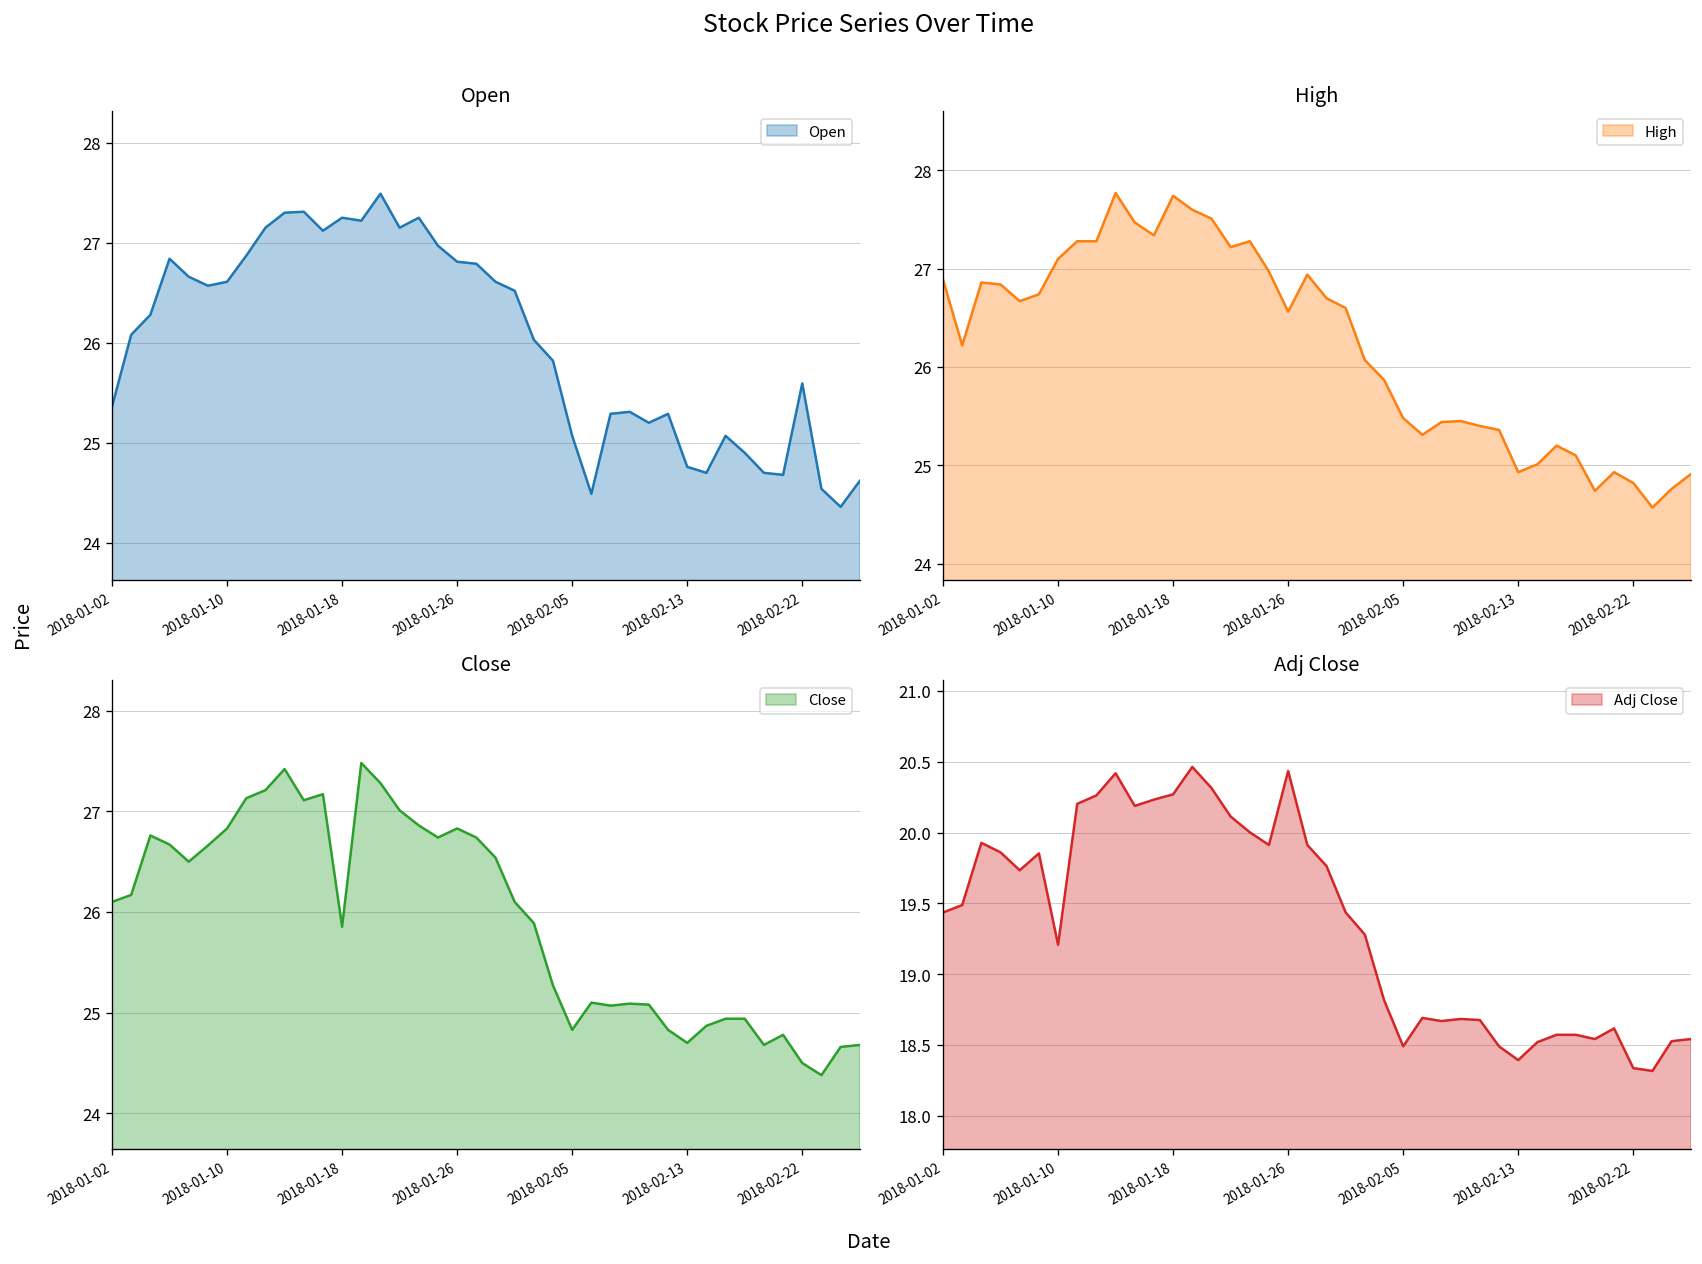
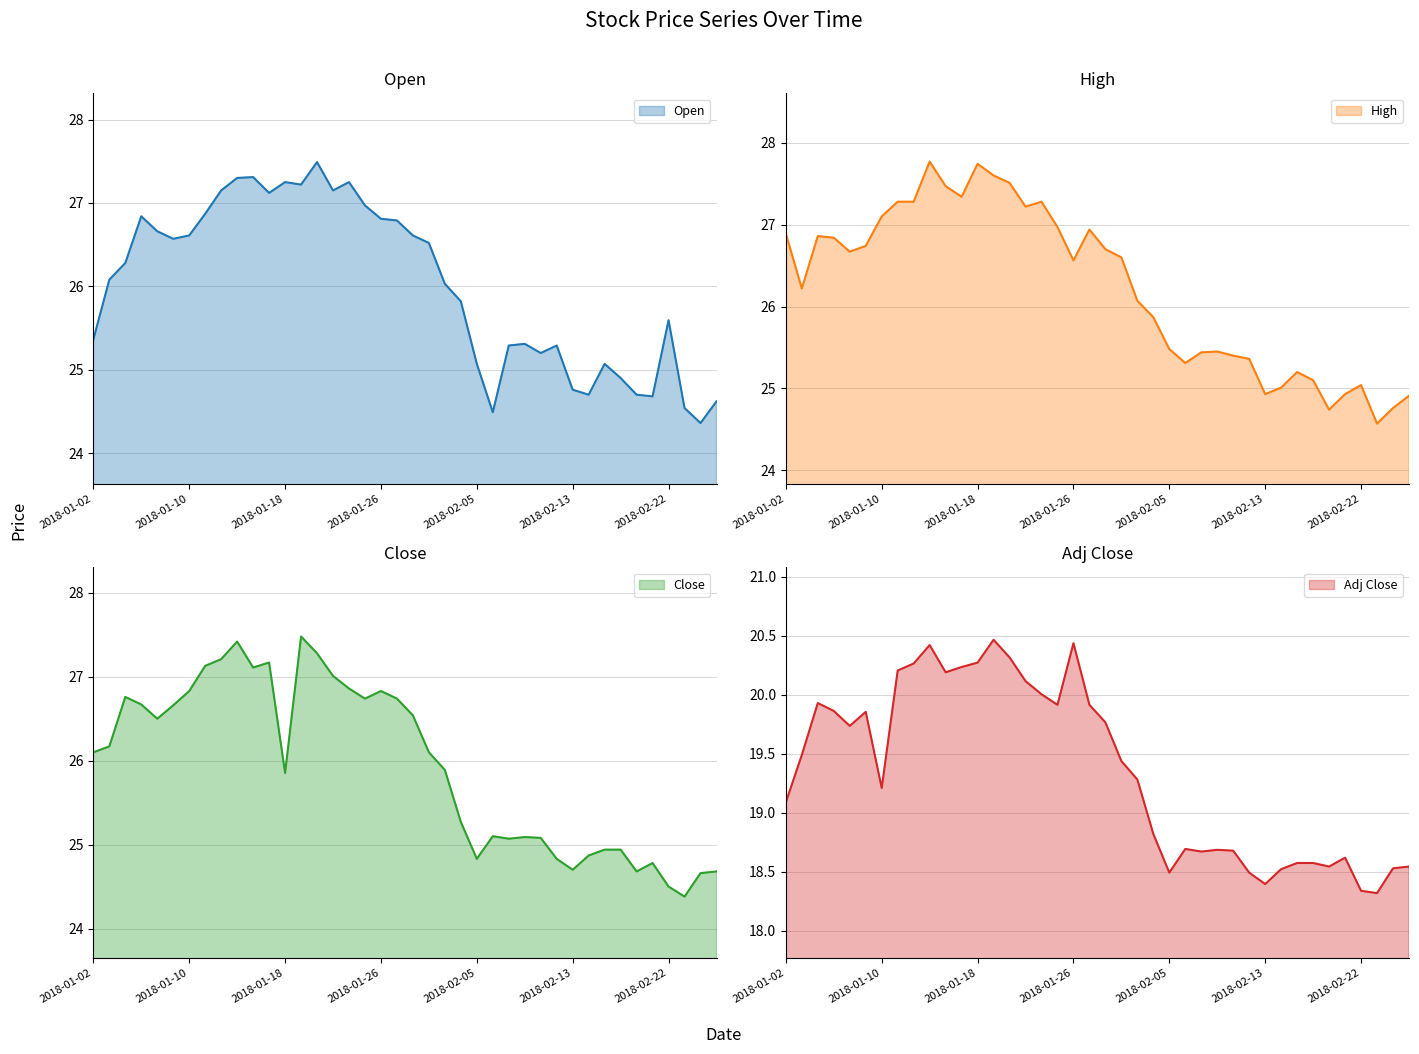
  {
    "Open": {
      "2018-01-02": 25.4,
      "2018-01-10": 26.6,
      "2018-01-18": 27.3,
      "2018-01-26": 26.8,
      "2018-02-05": 25.1,
      "2018-02-13": 24.8,
      "2018-02-22": 25.6
    },
    "High": {
      "2018-01-02": 26.9,
      "2018-01-10": 27.1,
      "2018-01-18": 27.7,
      "2018-01-26": 26.6,
      "2018-02-05": 25.5,
      "2018-02-13": 24.9,
-     "2018-02-22": 24.8
+     "2018-02-22": 25.0
    },
    "Close": {
      "2018-01-02": 26.1,
      "2018-01-10": 26.8,
      "2018-01-18": 25.9,
      "2018-01-26": 26.8,
      "2018-02-05": 24.8,
      "2018-02-13": 24.7,
      "2018-02-22": 24.5
    },
    "Adj Close": {
-     "2018-01-02": 19.44,
+     "2018-01-02": 19.09,
      "2018-01-10": 19.21,
      "2018-01-18": 20.27,
      "2018-01-26": 20.44,
      "2018-02-05": 18.49,
      "2018-02-13": 18.39,
      "2018-02-22": 18.34
    }
  }
